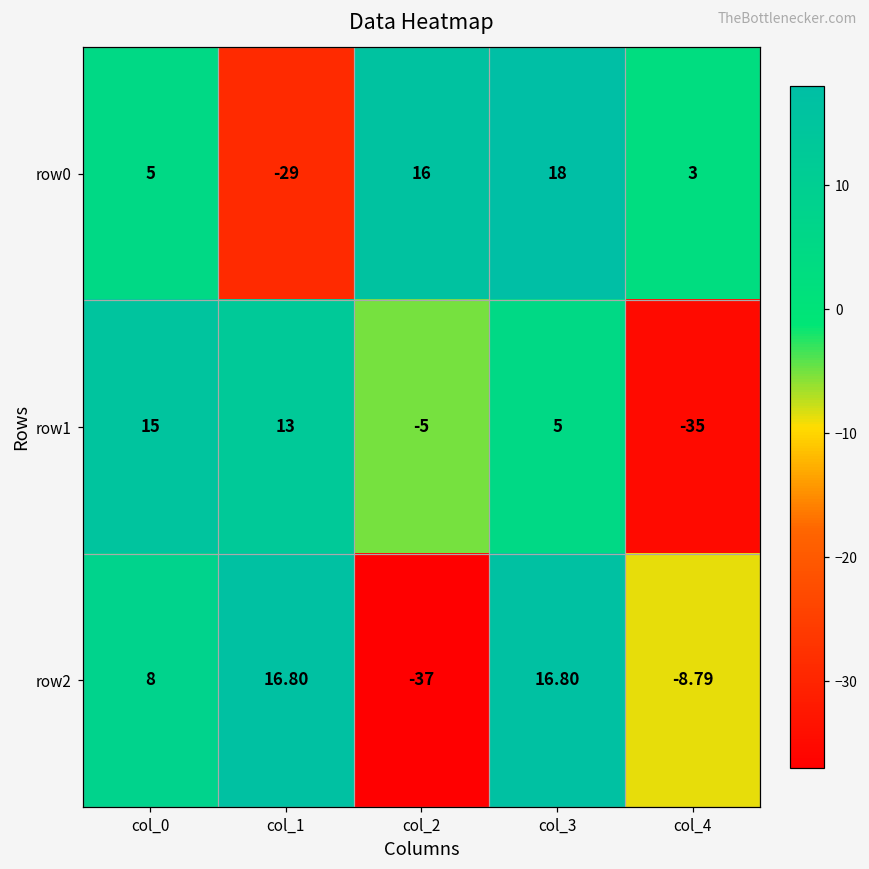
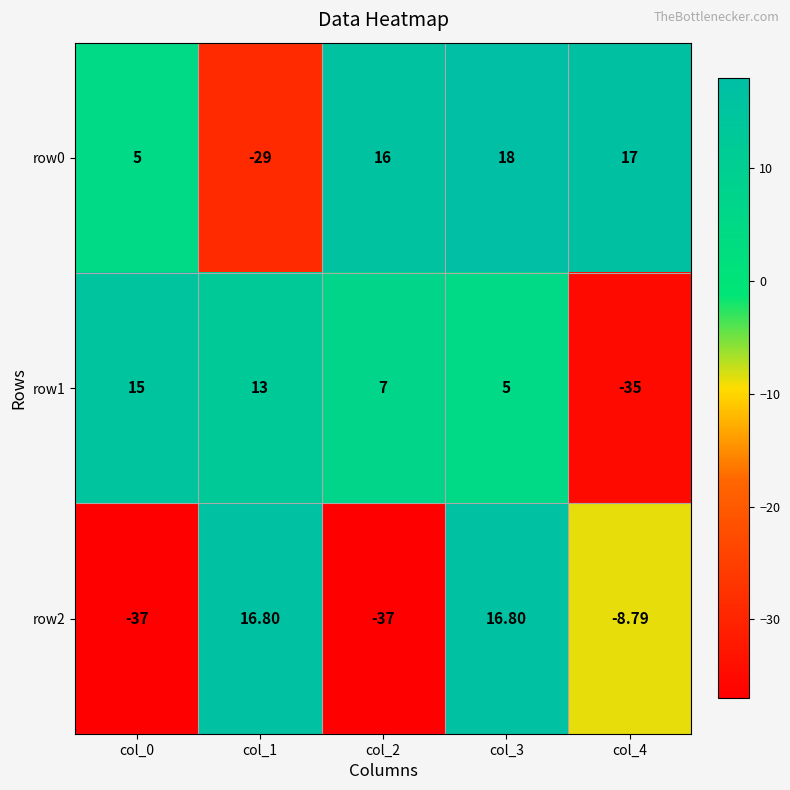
  {
    "row0": {
      "col_0": 5,
      "col_1": -29,
      "col_2": 16,
      "col_3": 18,
-     "col_4": 3
+     "col_4": 17
    },
    "row1": {
      "col_0": 15,
      "col_1": 13,
-     "col_2": -5,
+     "col_2": 7,
      "col_3": 5,
      "col_4": -35
    },
    "row2": {
-     "col_0": 8,
+     "col_0": -37,
      "col_1": 16.80,
      "col_2": -37,
      "col_3": 16.80,
      "col_4": -8.79
    }
  }
